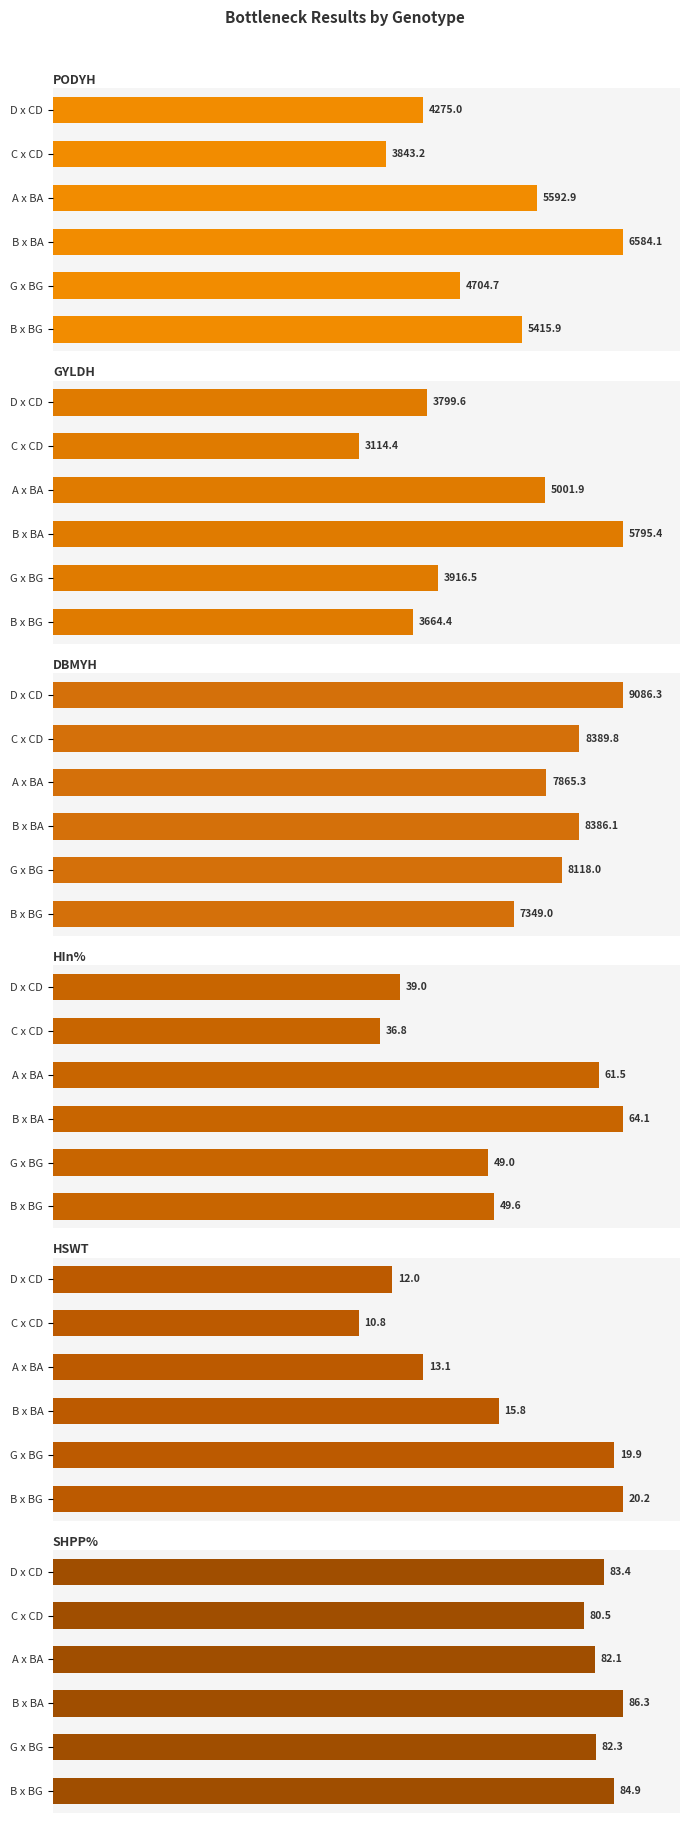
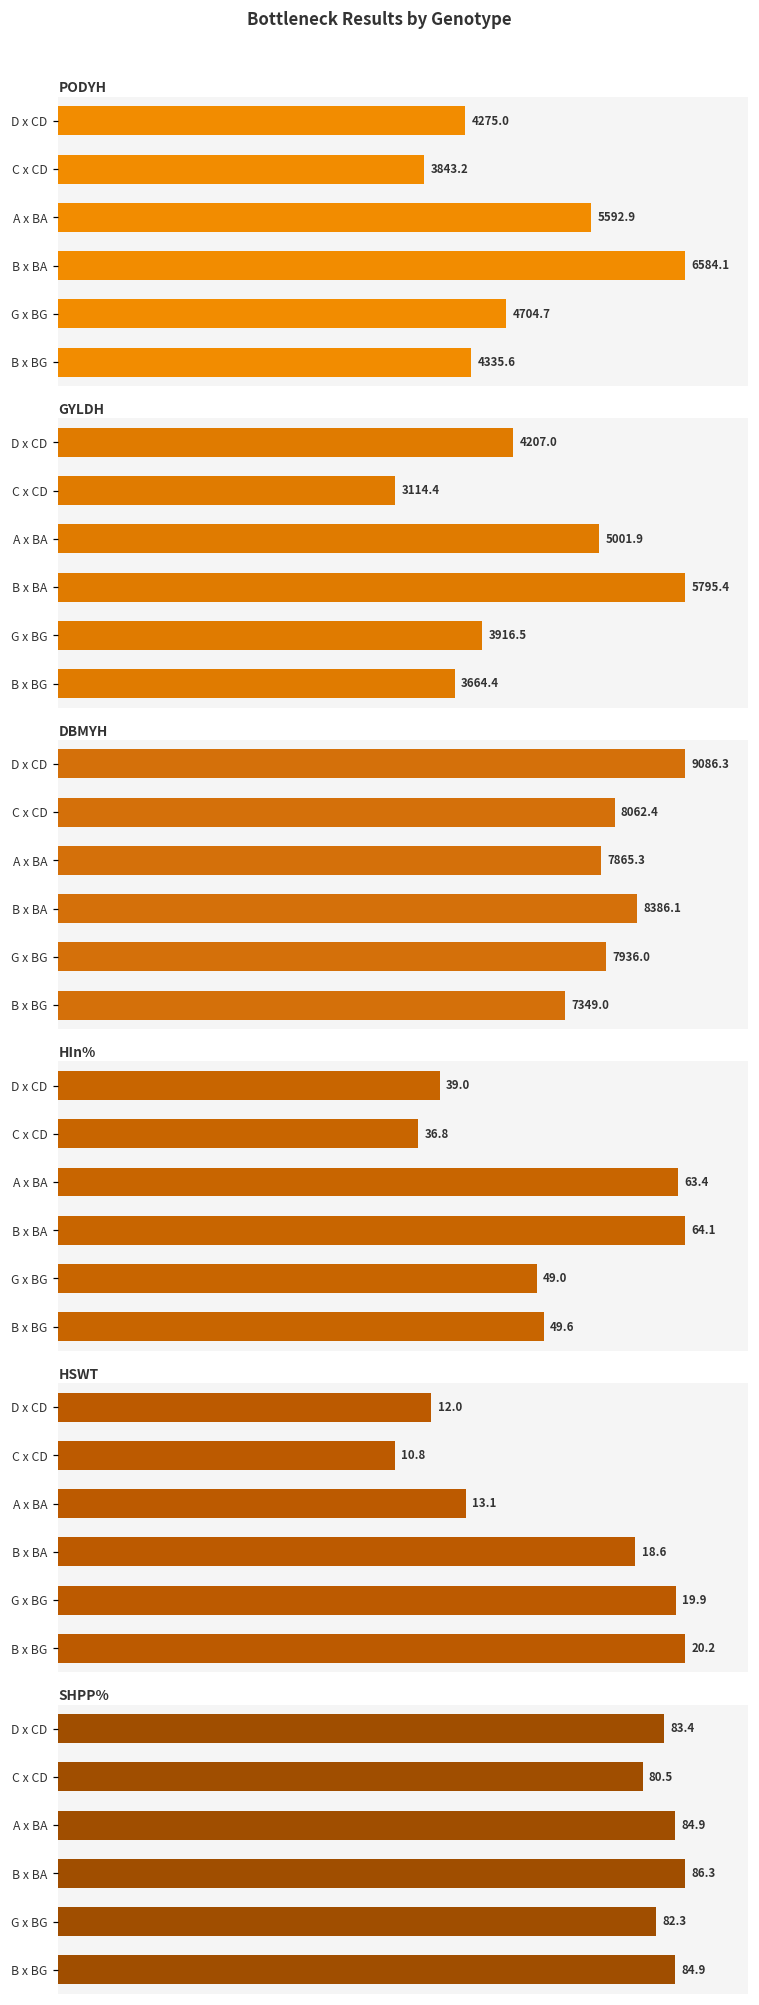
  {
    "PODYH": {
-     "B x BG": 5415.9
+     "B x BG": 4335.6
    },
    "GYLDH": {
-     "D x CD": 3799.6
+     "D x CD": 4207.0
    },
    "DBMYH": {
-     "C x CD": 8389.8,
-     "G x BG": 8118.0
+     "C x CD": 8062.4,
+     "G x BG": 7936.0
    },
    "HIn%": {
-     "A x BA": 61.5
+     "A x BA": 63.4
    },
    "HSWT": {
-     "B x BA": 15.8
+     "B x BA": 18.6
    },
    "SHPP%": {
-     "A x BA": 82.1
+     "A x BA": 84.9
    }
  }
